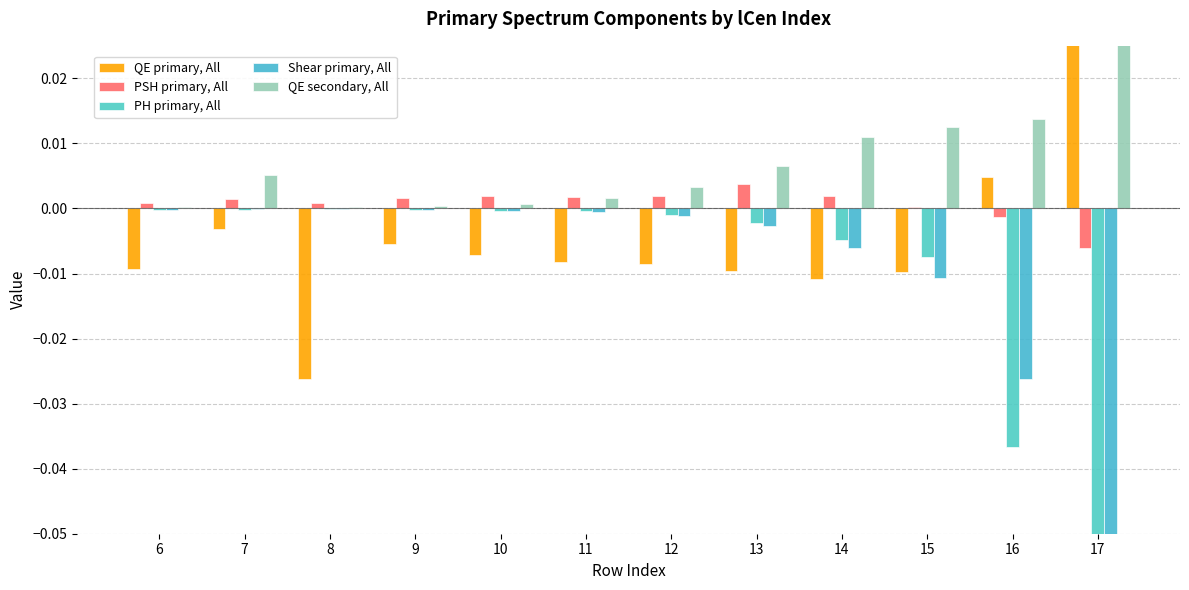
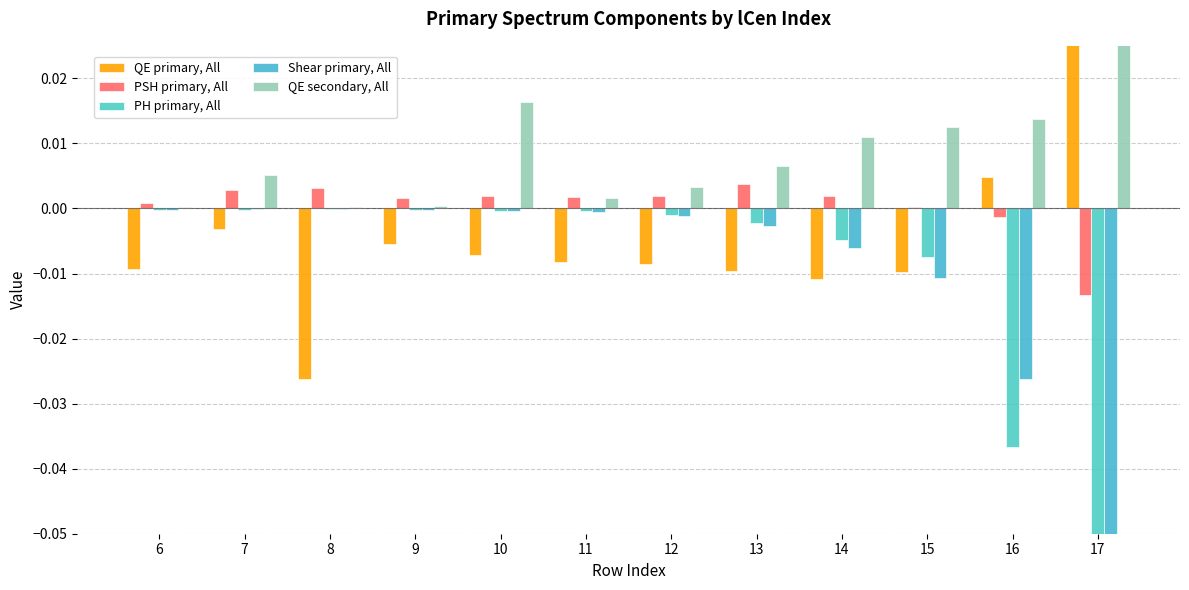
  {
    "QE primary, All": {
      "6": -0.009,
      "7": -0.003,
      "8": -0.026,
      "9": -0.005,
      "10": -0.007,
      "11": -0.008,
      "12": -0.008,
      "13": -0.010,
      "14": -0.011,
      "15": -0.010,
      "16": 0.005
    },
    "PSH primary, All": {
      "6": 0.001,
-     "7": 0.001,
-     "8": 0.001,
+     "7": 0.003,
+     "8": 0.003,
      "9": 0.002,
      "10": 0.002,
      "11": 0.002,
      "12": 0.002,
      "13": 0.004,
      "14": 0.002,
      "16": -0.001,
-     "17": -0.006
+     "17": -0.013
    },
    "QE secondary, All": {
      "7": 0.005,
-     "10": 0.001,
+     "10": 0.016,
      "11": 0.002,
      "12": 0.003,
      "13": 0.007,
      "14": 0.011,
      "15": 0.013,
      "16": 0.014
    }
  }
